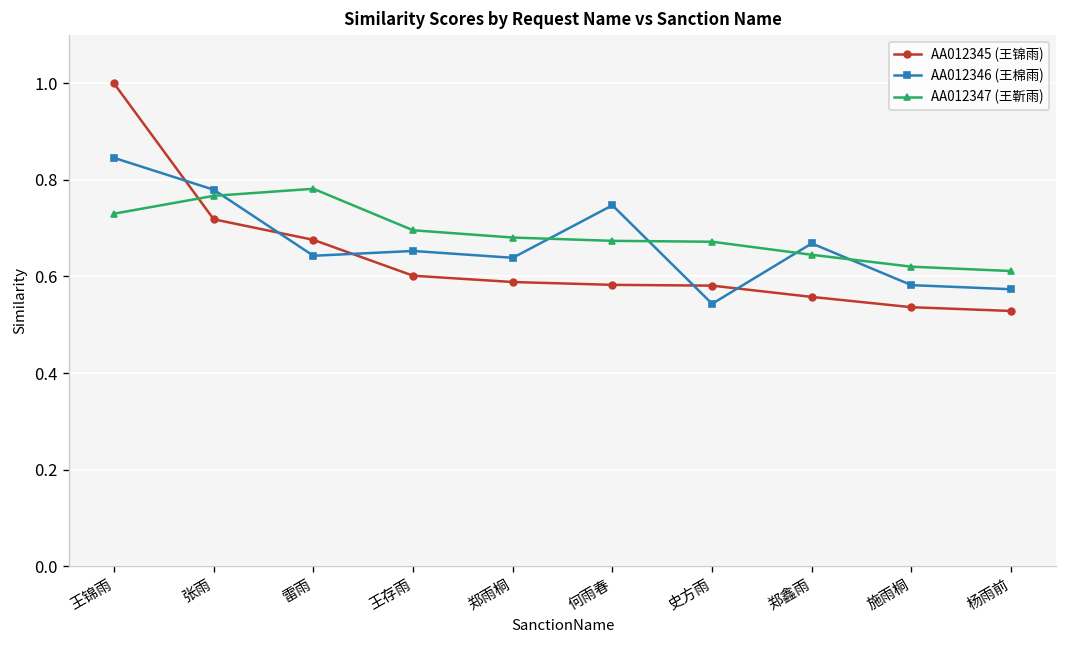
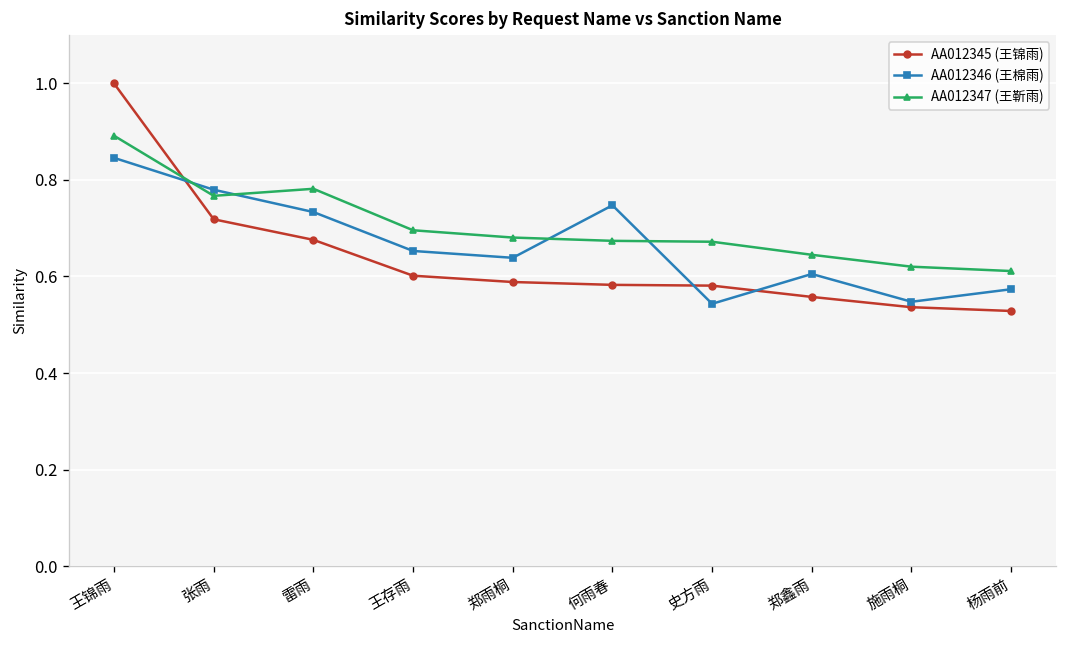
  {
    "AA012345 (王锦雨)": {
      "王锦雨": 1.00,
      "张雨": 0.72,
      "雷雨": 0.68,
      "王存雨": 0.60,
      "郑雨桐": 0.59,
      "何雨春": 0.58,
      "史方雨": 0.58,
      "郑鑫雨": 0.56,
      "施雨桐": 0.54,
      "杨雨前": 0.53
    },
    "AA012346 (王棉雨)": {
      "王锦雨": 0.85,
      "张雨": 0.78,
-     "雷雨": 0.64,
+     "雷雨": 0.73,
      "王存雨": 0.65,
      "郑雨桐": 0.64,
      "何雨春": 0.75,
      "史方雨": 0.54,
-     "郑鑫雨": 0.67,
-     "施雨桐": 0.58,
+     "郑鑫雨": 0.61,
+     "施雨桐": 0.55,
      "杨雨前": 0.57
    },
    "AA012347 (王靳雨)": {
-     "王锦雨": 0.73,
+     "王锦雨": 0.89,
      "张雨": 0.77,
      "雷雨": 0.78,
      "王存雨": 0.70,
      "郑雨桐": 0.68,
      "何雨春": 0.67,
      "史方雨": 0.67,
      "郑鑫雨": 0.64,
      "施雨桐": 0.62,
      "杨雨前": 0.61
    }
  }
